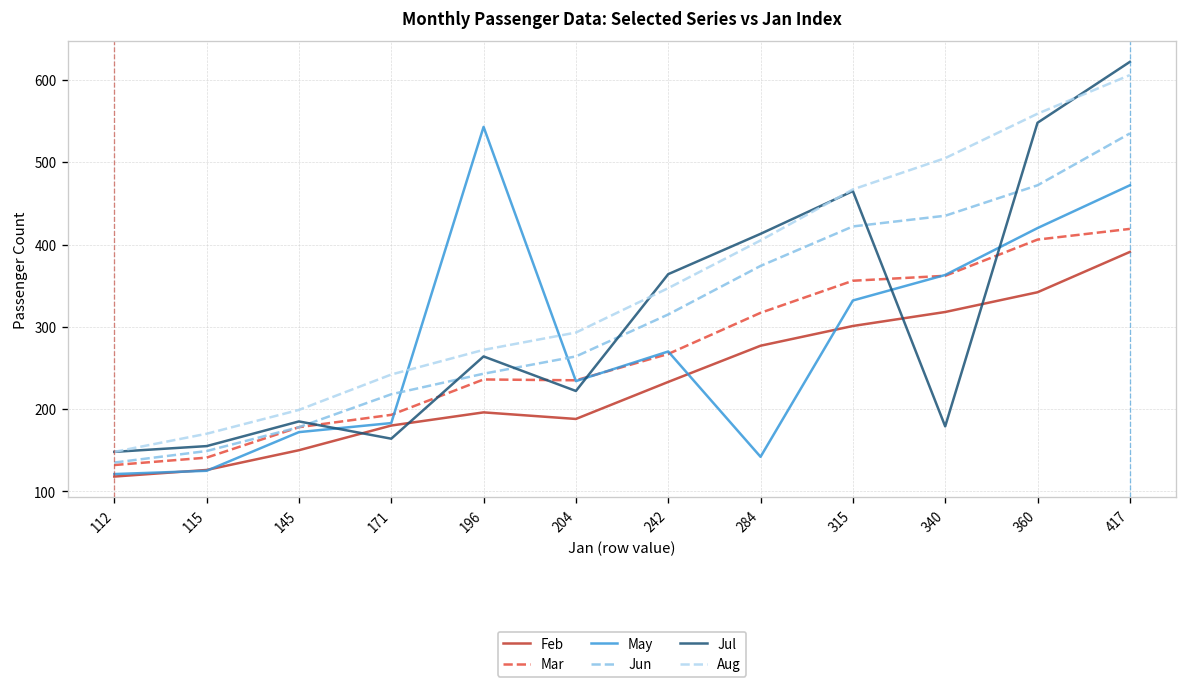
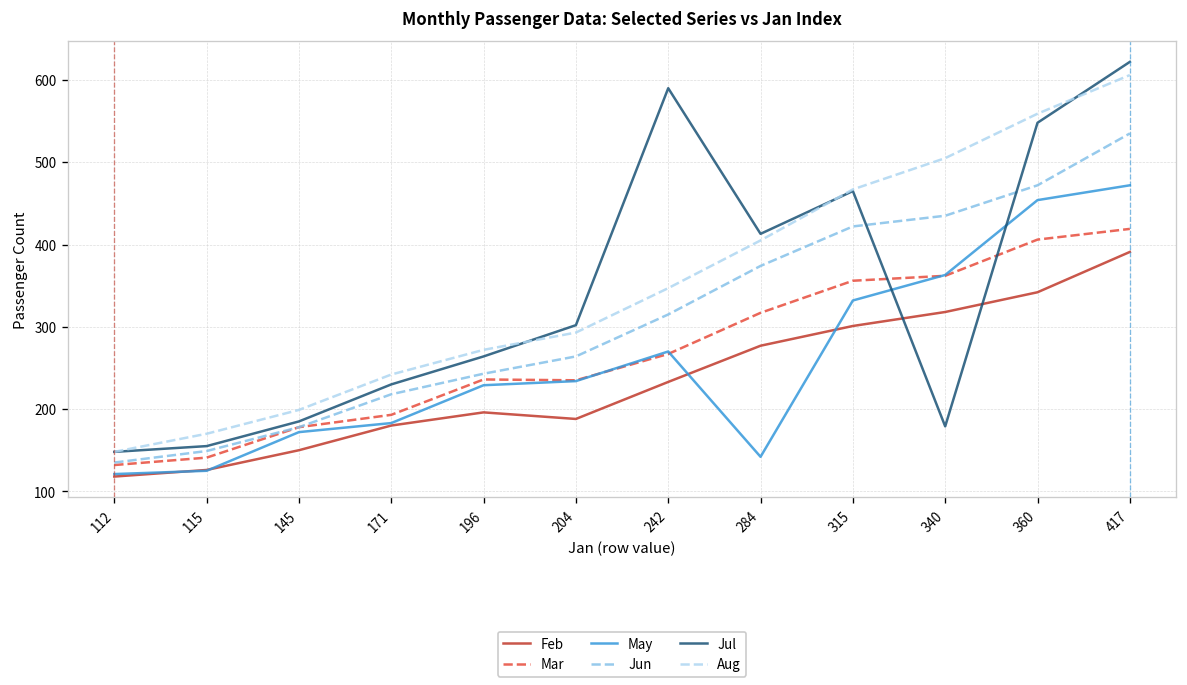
  {
    "May": {
      "145": 170,
-     "196": 540,
+     "196": 230,
      "284": 140,
      "315": 330,
-     "360": 420,
+     "360": 450,
      "417": 470
    },
    "Jul": {
      "115": 160,
      "145": 190,
-     "171": 160,
+     "171": 230,
      "196": 260,
-     "204": 220,
-     "242": 360,
+     "204": 300,
+     "242": 590,
      "284": 410,
      "340": 180,
      "360": 550,
      "417": 620
    }
  }
